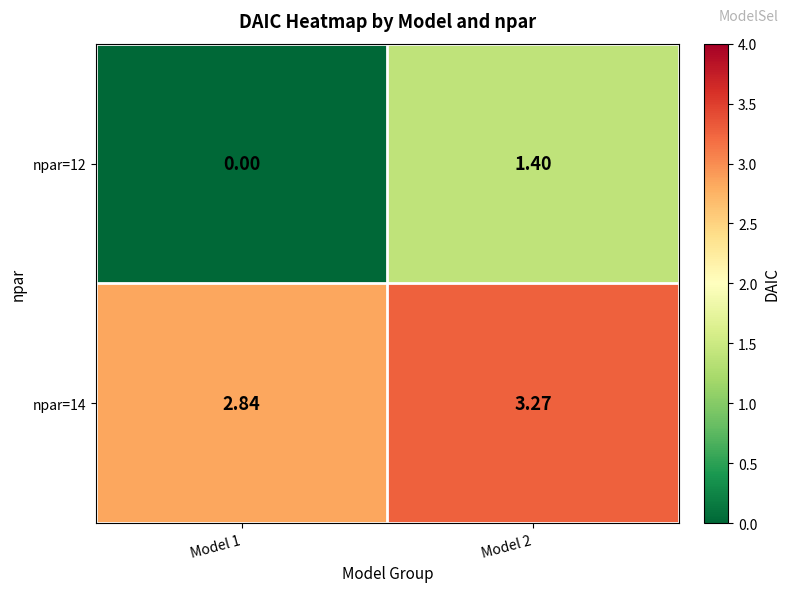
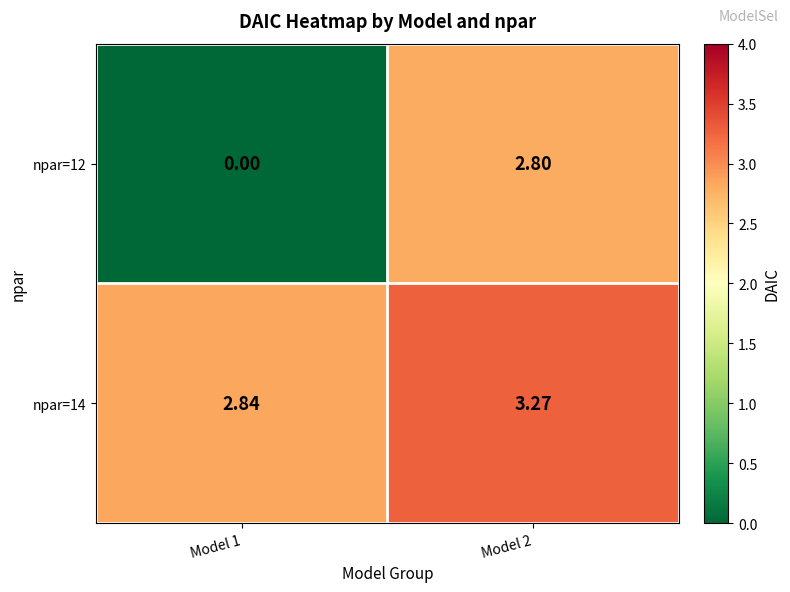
  {
    "npar=12": {
      "Model 1": 0.00,
-     "Model 2": 1.40
+     "Model 2": 2.80
    },
    "npar=14": {
      "Model 1": 2.84,
      "Model 2": 3.27
    }
  }
